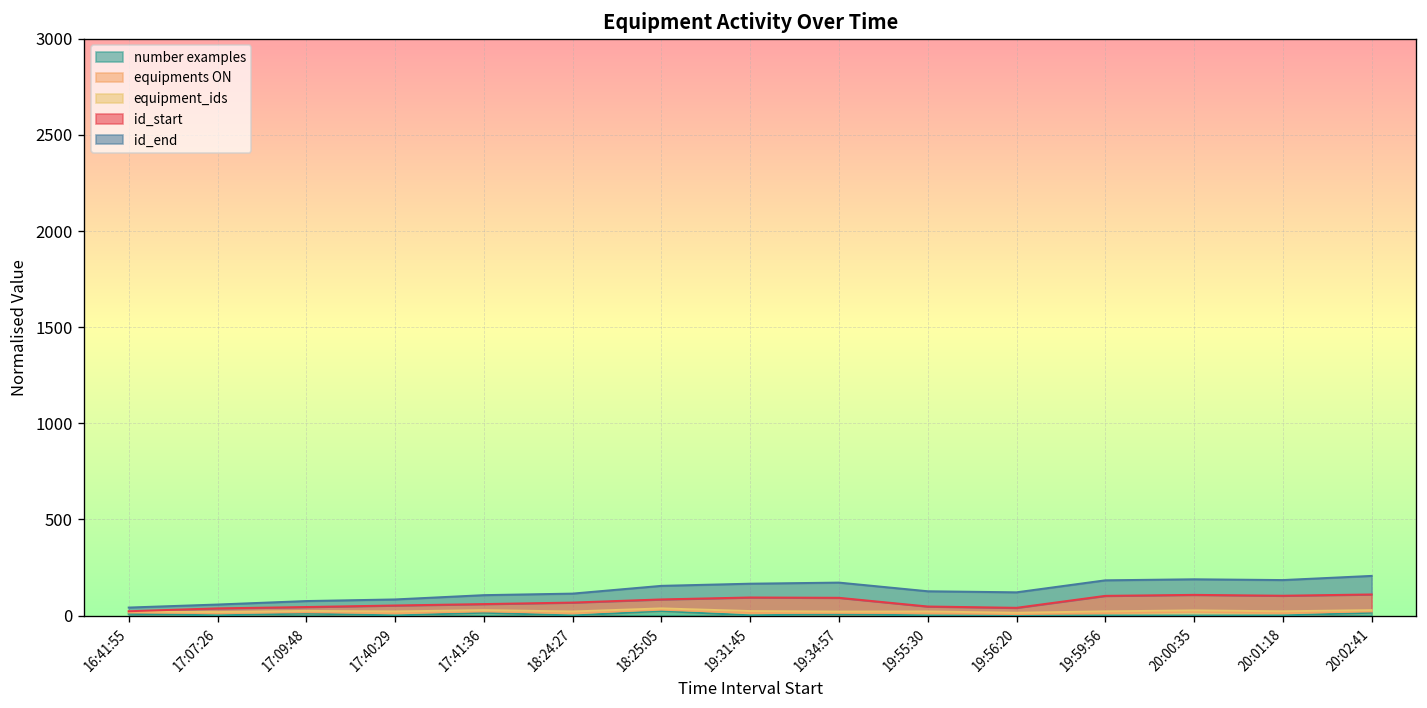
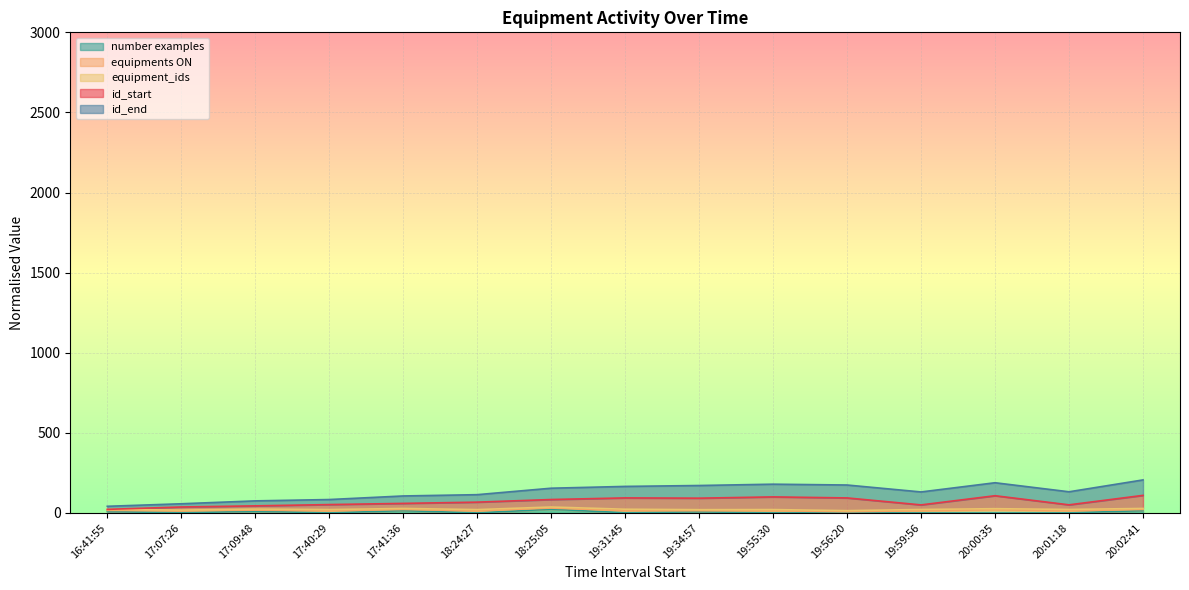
  {
    "id_start": {
      "17:07:26": 20,
      "17:09:48": 20,
      "17:40:29": 30,
      "17:41:36": 30,
      "18:24:27": 50,
      "18:25:05": 50,
      "19:31:45": 70,
      "19:34:57": 70,
-     "19:55:30": 30,
-     "19:56:20": 30,
-     "19:59:56": 80,
+     "19:55:30": 80,
+     "19:56:20": 80,
+     "19:59:56": 30,
      "20:00:35": 80,
-     "20:01:18": 80,
+     "20:01:18": 30,
      "20:02:41": 80
    }
  }
